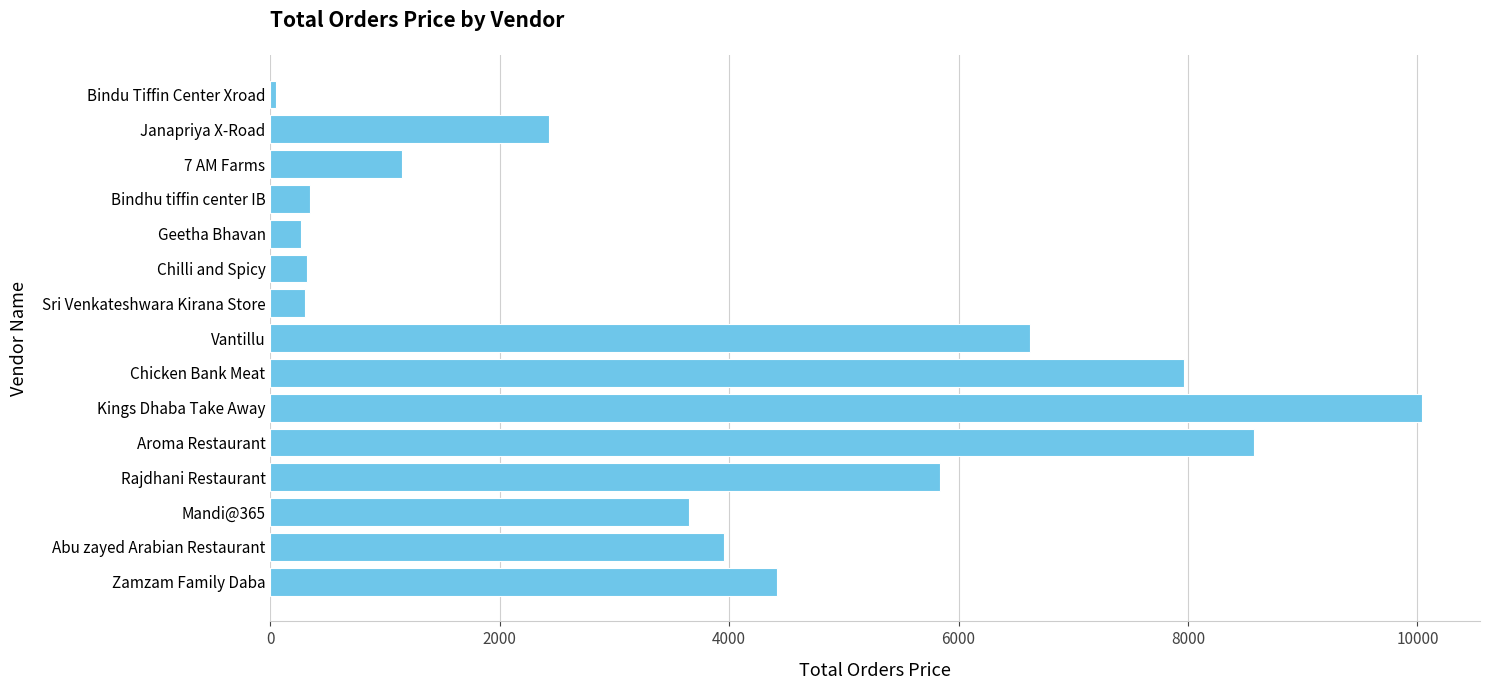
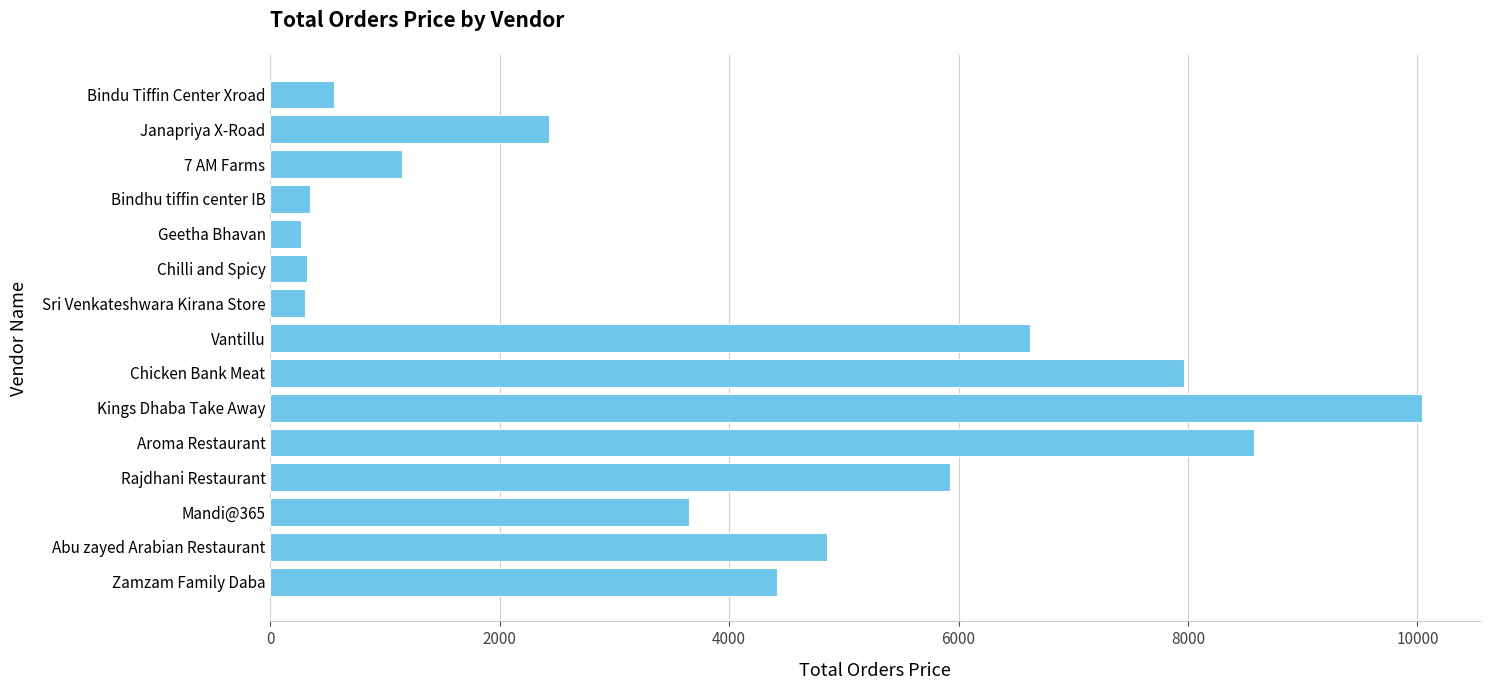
  {
-   "Bindu Tiffin Center Xroad": 50,
+   "Bindu Tiffin Center Xroad": 560,
    "Janapriya X-Road": 2430,
    "7 AM Farms": 1150,
    "Bindhu tiffin center IB": 340,
    "Geetha Bhavan": 260,
    "Chilli and Spicy": 320,
    "Sri Venkateshwara Kirana Store": 300,
    "Vantillu": 6620,
    "Chicken Bank Meat": 7970,
    "Kings Dhaba Take Away": 10040,
    "Aroma Restaurant": 8570,
-   "Rajdhani Restaurant": 5840,
+   "Rajdhani Restaurant": 5930,
    "Mandi@365": 3650,
-   "Abu zayed Arabian Restaurant": 3950,
+   "Abu zayed Arabian Restaurant": 4850,
    "Zamzam Family Daba": 4420
  }
